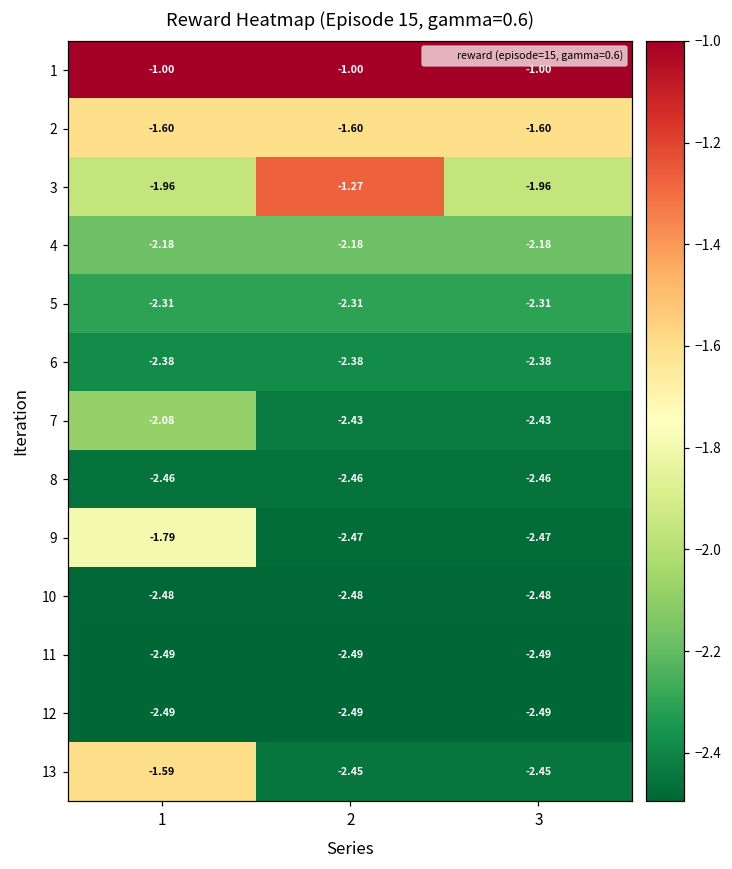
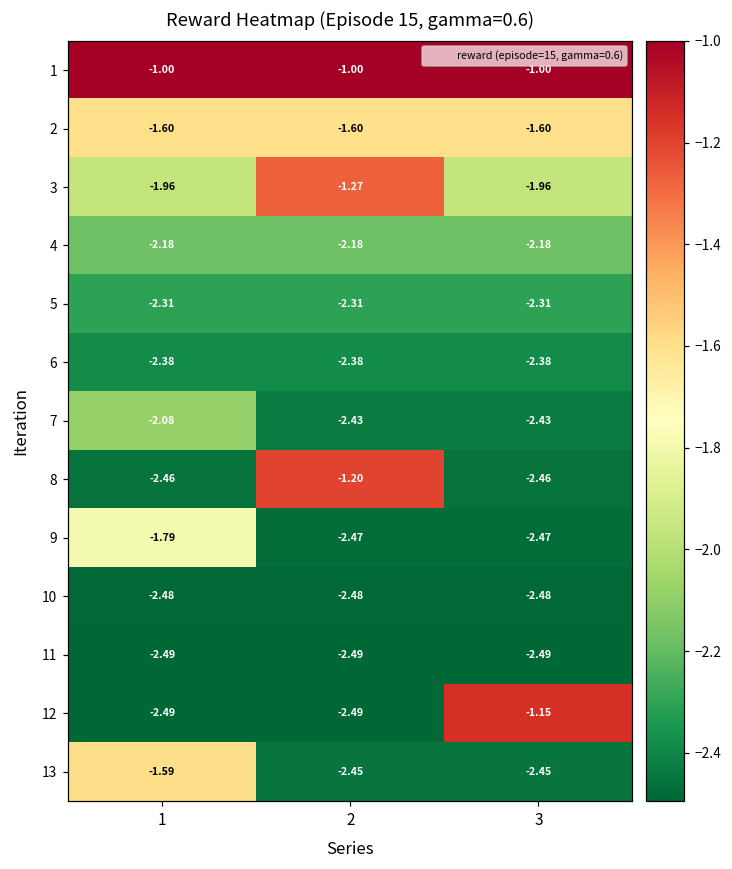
  {
    "1": {
      "1": -1.00,
      "2": -1.00
    },
    "2": {
      "1": -1.60,
      "2": -1.60,
      "3": -1.60
    },
    "3": {
      "1": -1.96,
      "2": -1.27,
      "3": -1.96
    },
    "4": {
      "1": -2.18,
      "2": -2.18,
      "3": -2.18
    },
    "5": {
      "1": -2.31,
      "2": -2.31,
      "3": -2.31
    },
    "6": {
      "1": -2.38,
      "2": -2.38,
      "3": -2.38
    },
    "7": {
      "1": -2.08,
      "2": -2.43,
      "3": -2.43
    },
    "8": {
      "1": -2.46,
-     "2": -2.46,
+     "2": -1.20,
      "3": -2.46
    },
    "9": {
      "1": -1.79,
      "2": -2.47,
      "3": -2.47
    },
    "10": {
      "1": -2.48,
      "2": -2.48,
      "3": -2.48
    },
    "11": {
      "1": -2.49,
      "2": -2.49,
      "3": -2.49
    },
    "12": {
      "1": -2.49,
      "2": -2.49,
-     "3": -2.49
+     "3": -1.15
    },
    "13": {
      "1": -1.59,
      "2": -2.45,
      "3": -2.45
    }
  }
